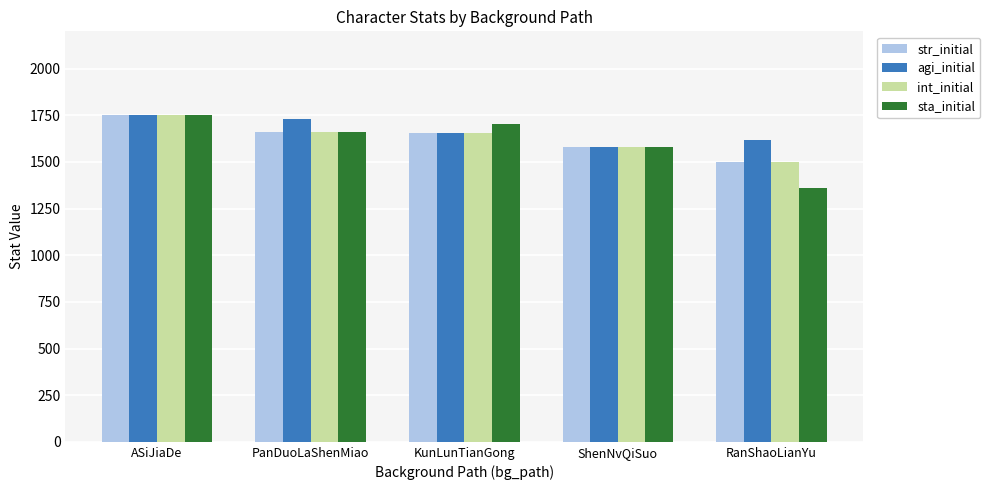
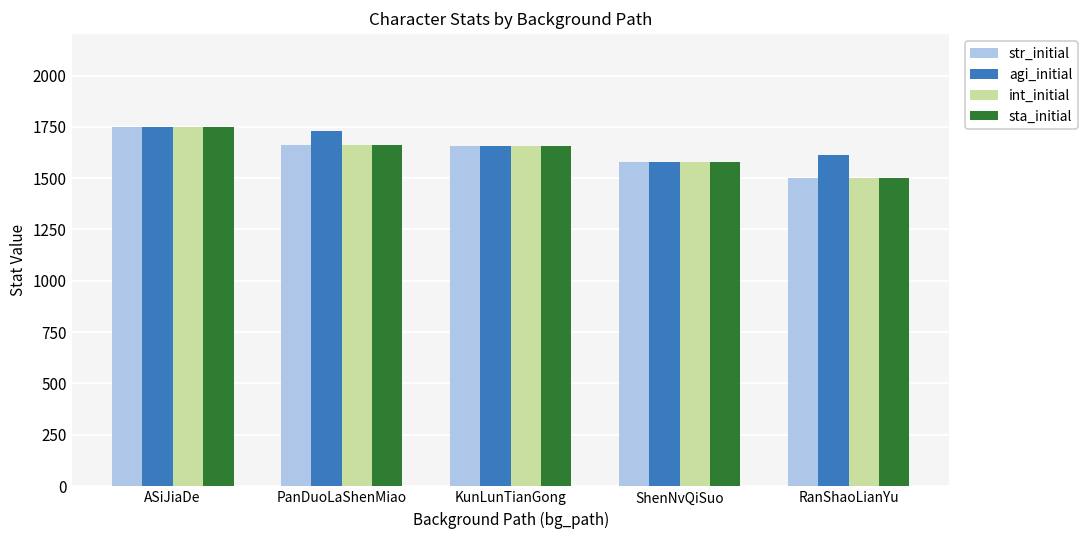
  {
    "str_initial": {
      "ASiJiaDe": 1750,
      "PanDuoLaShenMiao": 1660,
      "KunLunTianGong": 1660,
      "ShenNvQiSuo": 1580,
      "RanShaoLianYu": 1500
    },
    "agi_initial": {
      "ASiJiaDe": 1750,
      "PanDuoLaShenMiao": 1730,
      "KunLunTianGong": 1660,
      "ShenNvQiSuo": 1580,
      "RanShaoLianYu": 1620
    },
    "int_initial": {
      "ASiJiaDe": 1750,
      "PanDuoLaShenMiao": 1660,
      "KunLunTianGong": 1660,
      "ShenNvQiSuo": 1580,
      "RanShaoLianYu": 1500
    },
    "sta_initial": {
      "ASiJiaDe": 1750,
      "PanDuoLaShenMiao": 1660,
-     "KunLunTianGong": 1710,
+     "KunLunTianGong": 1660,
      "ShenNvQiSuo": 1580,
-     "RanShaoLianYu": 1360
+     "RanShaoLianYu": 1500
    }
  }
